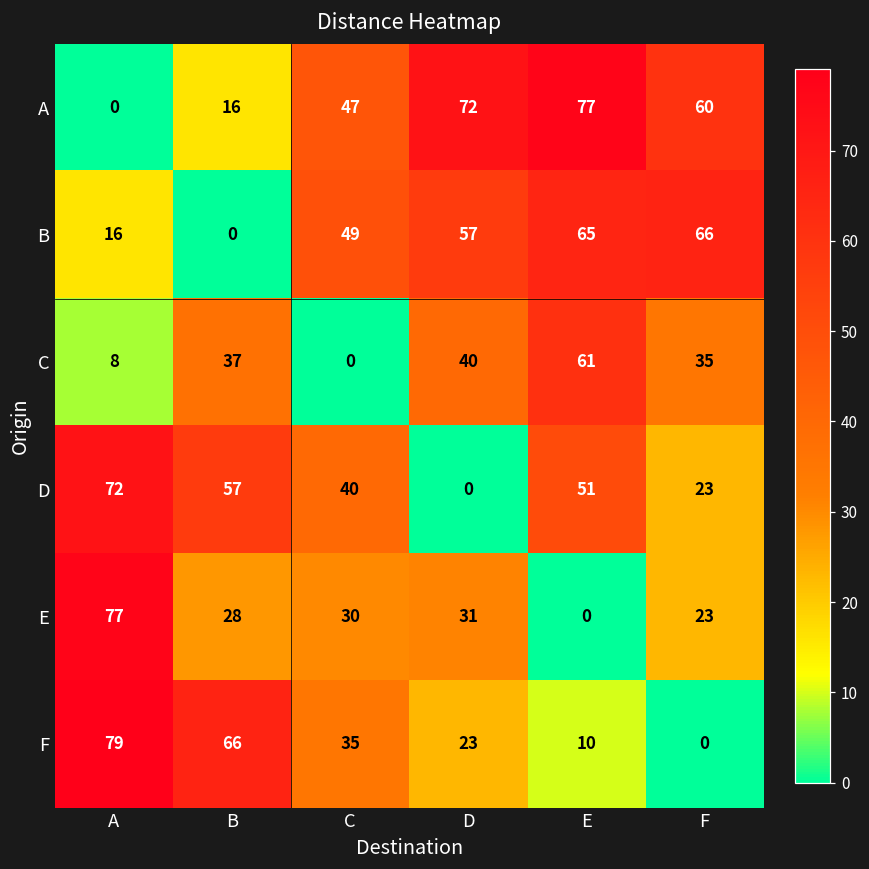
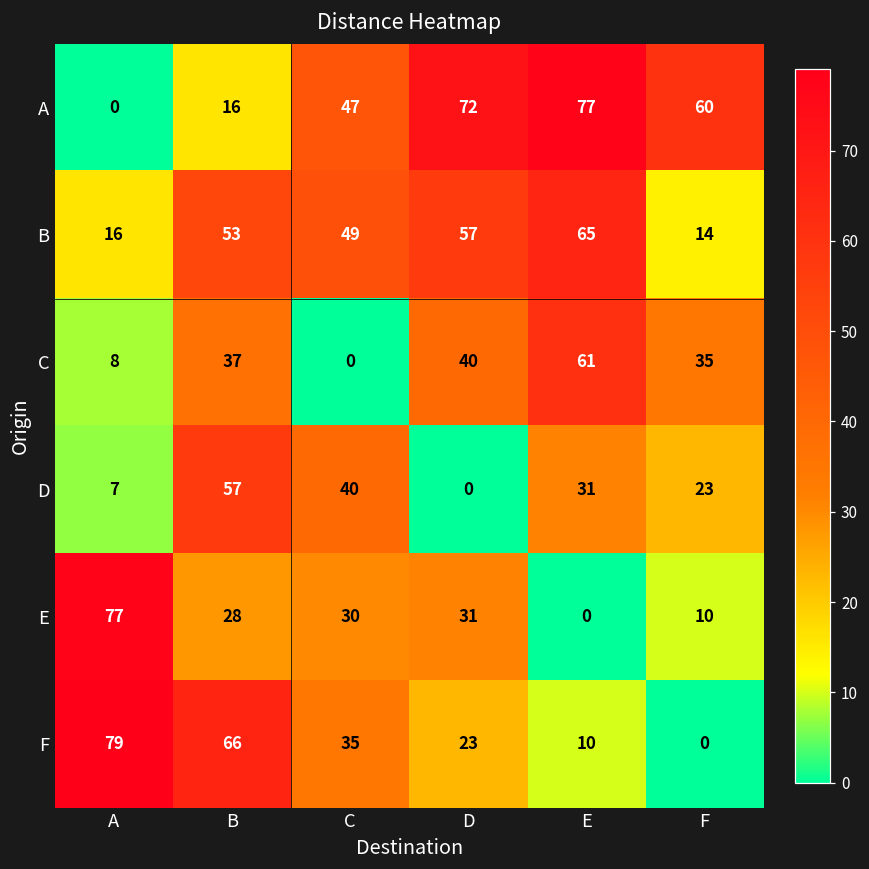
  {
    "A": {
      "A": 0,
      "B": 16,
      "C": 47,
      "D": 72,
      "E": 77,
      "F": 60
    },
    "B": {
      "A": 16,
-     "B": 0,
+     "B": 53,
      "C": 49,
      "D": 57,
      "E": 65,
-     "F": 66
+     "F": 14
    },
    "C": {
      "A": 8,
      "B": 37,
      "C": 0,
      "D": 40,
      "E": 61,
      "F": 35
    },
    "D": {
-     "A": 72,
+     "A": 7,
      "B": 57,
      "C": 40,
      "D": 0,
-     "E": 51,
+     "E": 31,
      "F": 23
    },
    "E": {
      "A": 77,
      "B": 28,
      "C": 30,
      "D": 31,
      "E": 0,
-     "F": 23
+     "F": 10
    },
    "F": {
      "A": 79,
      "B": 66,
      "C": 35,
      "D": 23,
      "E": 10,
      "F": 0
    }
  }
